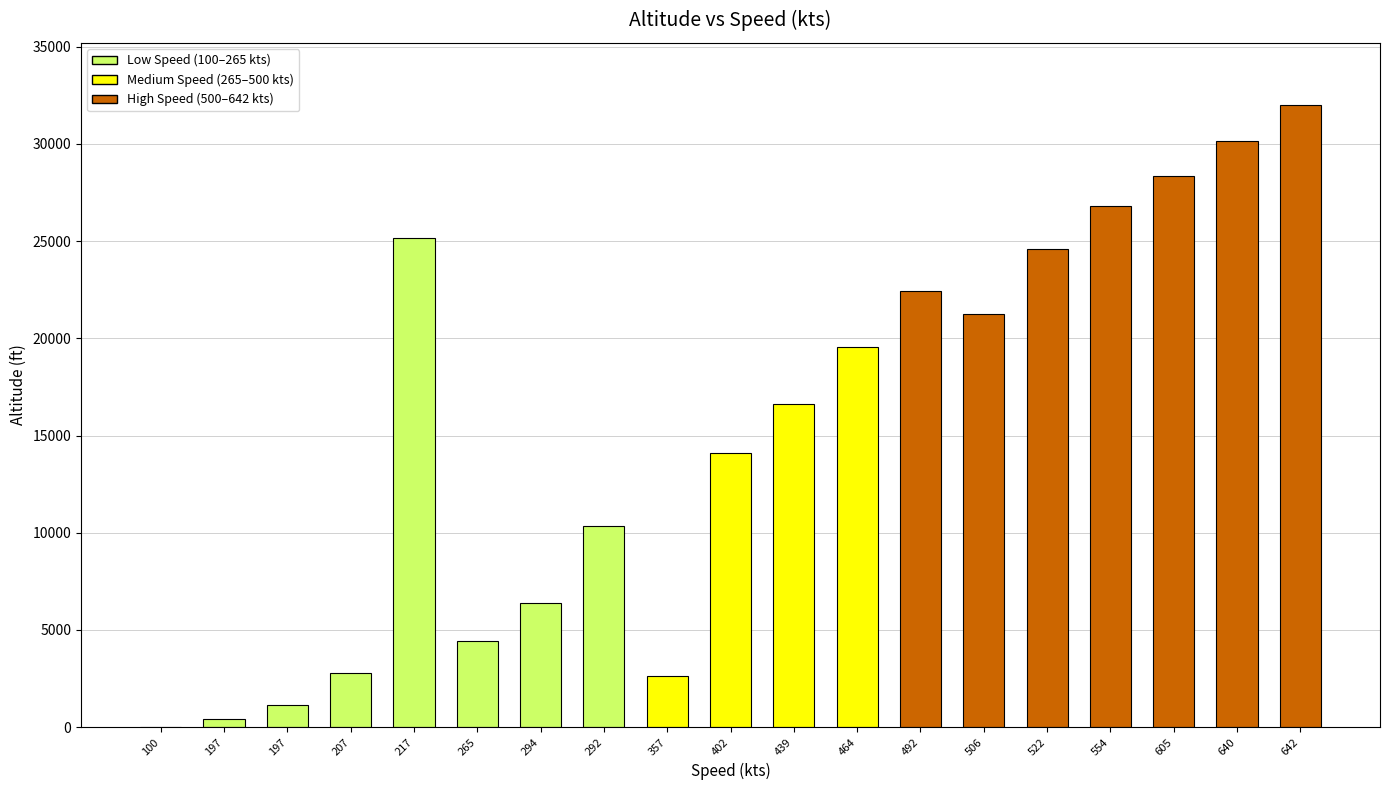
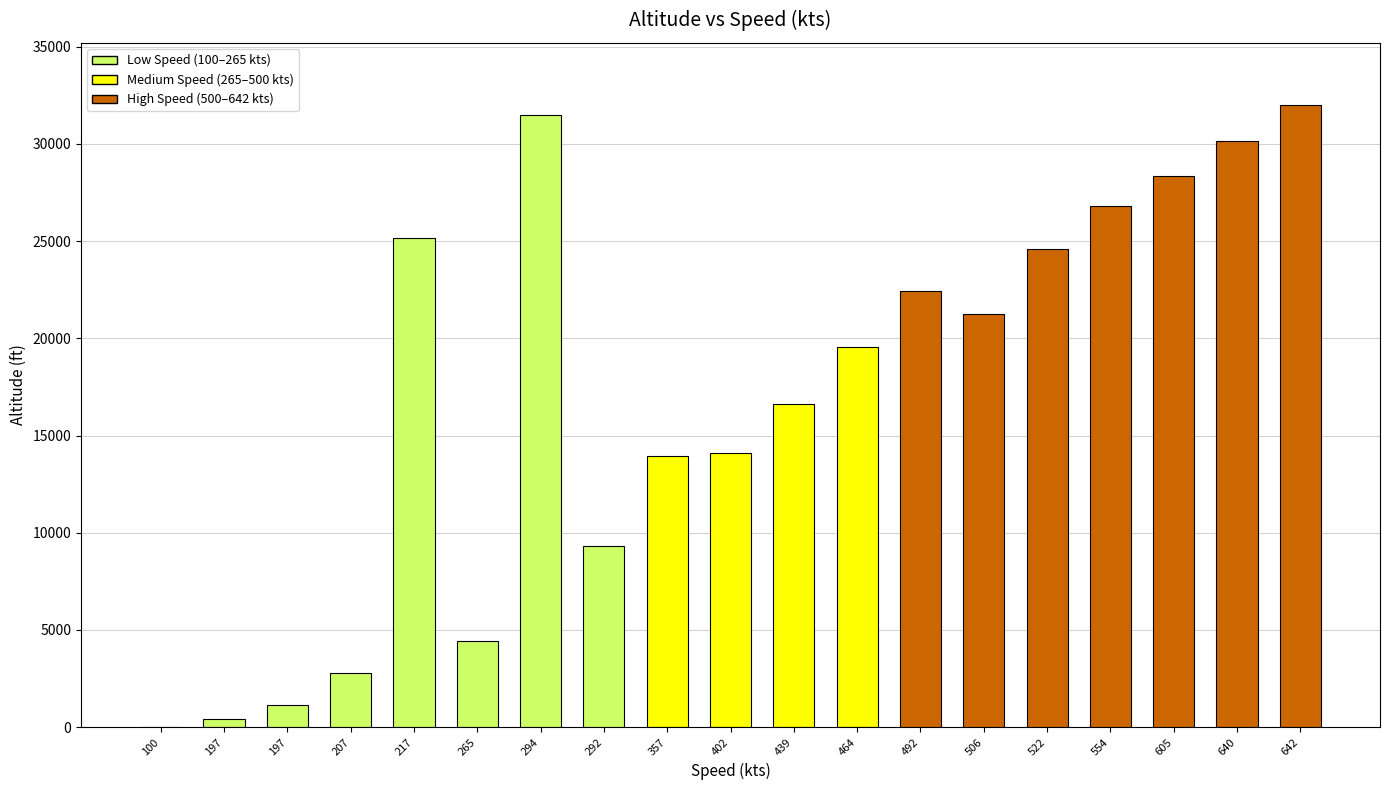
  {
    "100": 0,
    "207": 2800,
    "217": 25200,
    "265": 4400,
-   "294": 6400,
-   "292": 10400,
-   "357": 2600,
+   "294": 31500,
+   "292": 9300,
+   "357": 14000,
    "402": 14100,
    "439": 16600,
    "464": 19600,
    "492": 22500,
    "506": 21300,
    "522": 24600,
    "554": 26800,
    "605": 28400,
    "640": 30200,
    "642": 32000
  }
